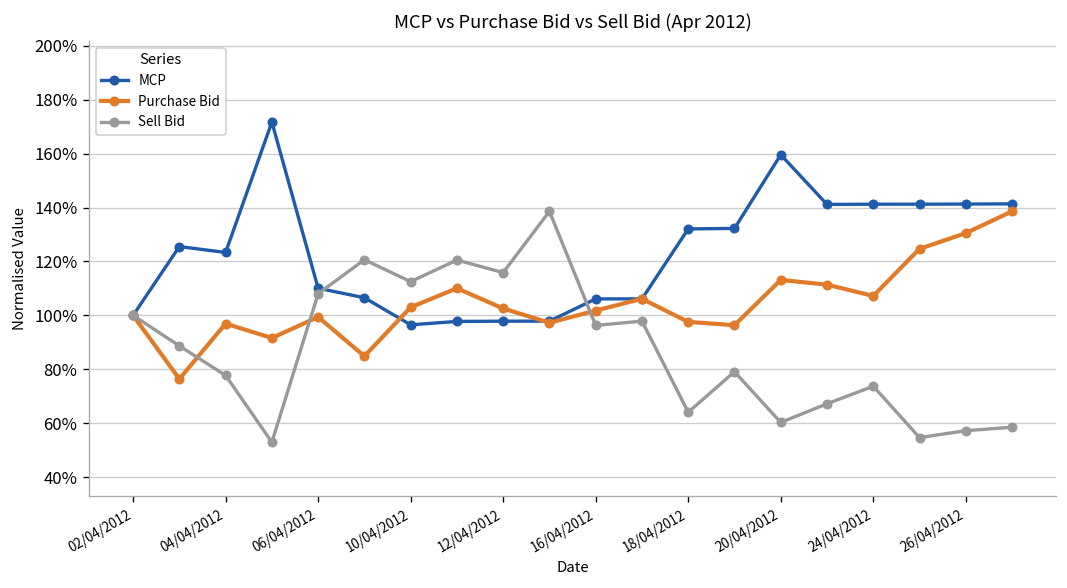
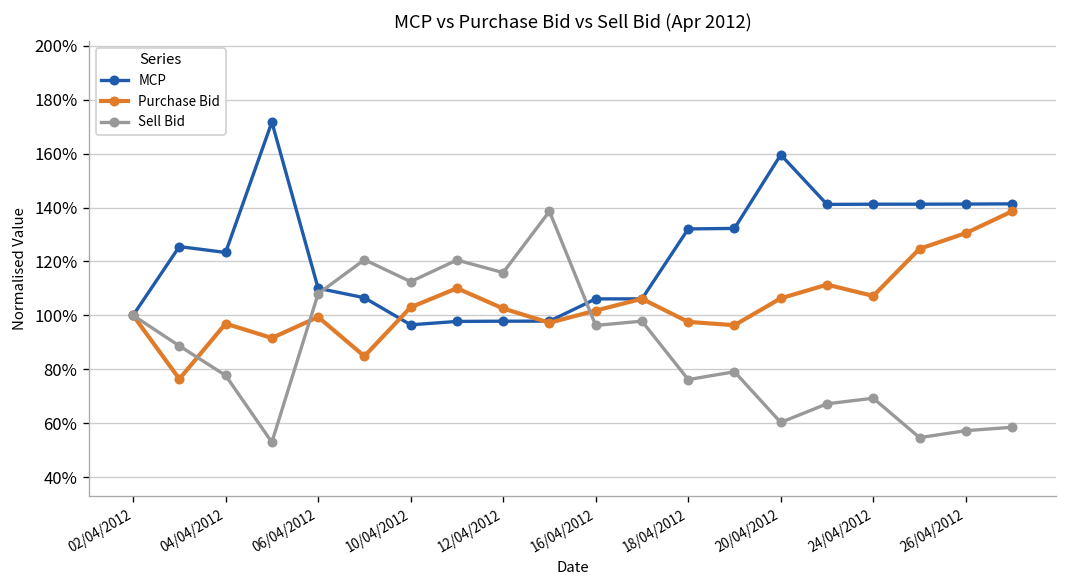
  {
    "MCP": {
      "04/04/2012": "123%",
      "06/04/2012": "110%",
      "10/04/2012": "96%",
      "12/04/2012": "98%",
      "16/04/2012": "106%",
      "18/04/2012": "132%",
      "20/04/2012": "160%",
      "24/04/2012": "141%",
      "26/04/2012": "141%"
    },
    "Purchase Bid": {
      "04/04/2012": "97%",
      "06/04/2012": "99%",
      "10/04/2012": "103%",
      "12/04/2012": "103%",
      "16/04/2012": "102%",
      "18/04/2012": "98%",
-     "20/04/2012": "113%",
+     "20/04/2012": "106%",
      "24/04/2012": "107%",
      "26/04/2012": "131%"
    },
    "Sell Bid": {
      "04/04/2012": "78%",
      "06/04/2012": "108%",
      "10/04/2012": "113%",
      "12/04/2012": "116%",
      "16/04/2012": "96%",
-     "18/04/2012": "64%",
+     "18/04/2012": "76%",
      "20/04/2012": "60%",
-     "24/04/2012": "74%",
+     "24/04/2012": "69%",
      "26/04/2012": "57%"
    }
  }
